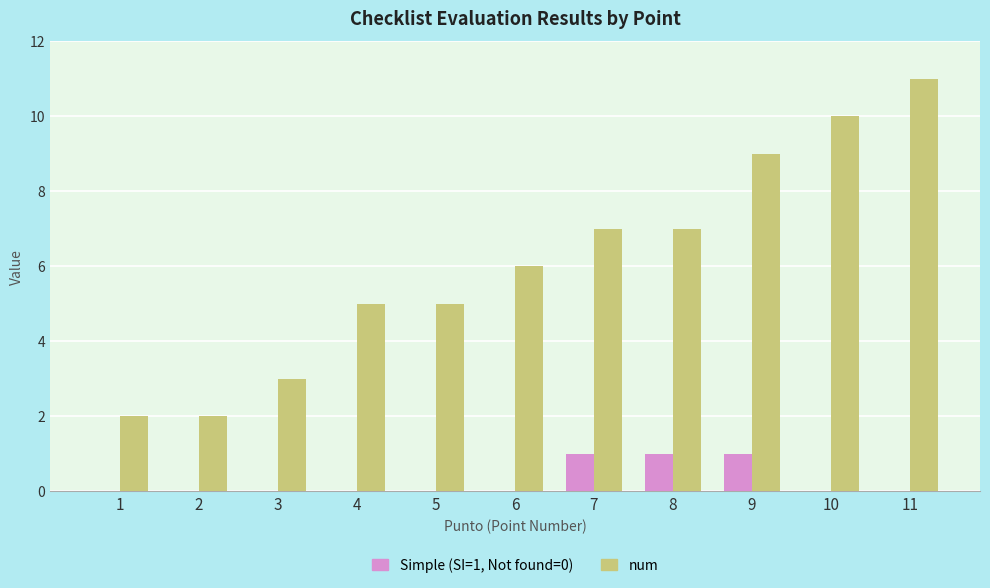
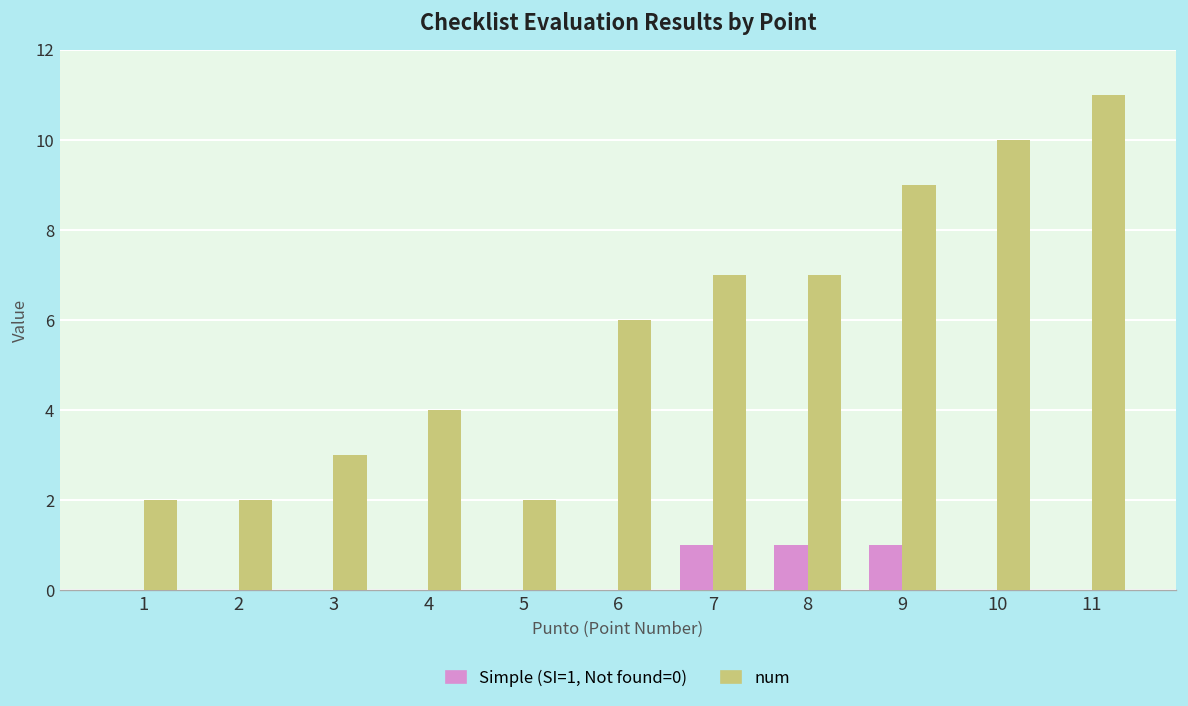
  {
    "Simple (SI=1, Not found=0)": {
      "1": 0,
      "2": 0,
      "3": 0,
      "4": 0,
      "5": 0,
      "6": 0,
      "7": 1,
      "8": 1,
      "9": 1,
      "10": 0,
      "11": 0
    },
    "num": {
      "1": 2,
      "2": 2,
      "3": 3,
-     "4": 5,
-     "5": 5,
+     "4": 4,
+     "5": 2,
      "6": 6,
      "7": 7,
      "8": 7,
      "9": 9,
      "10": 10,
      "11": 11
    }
  }
